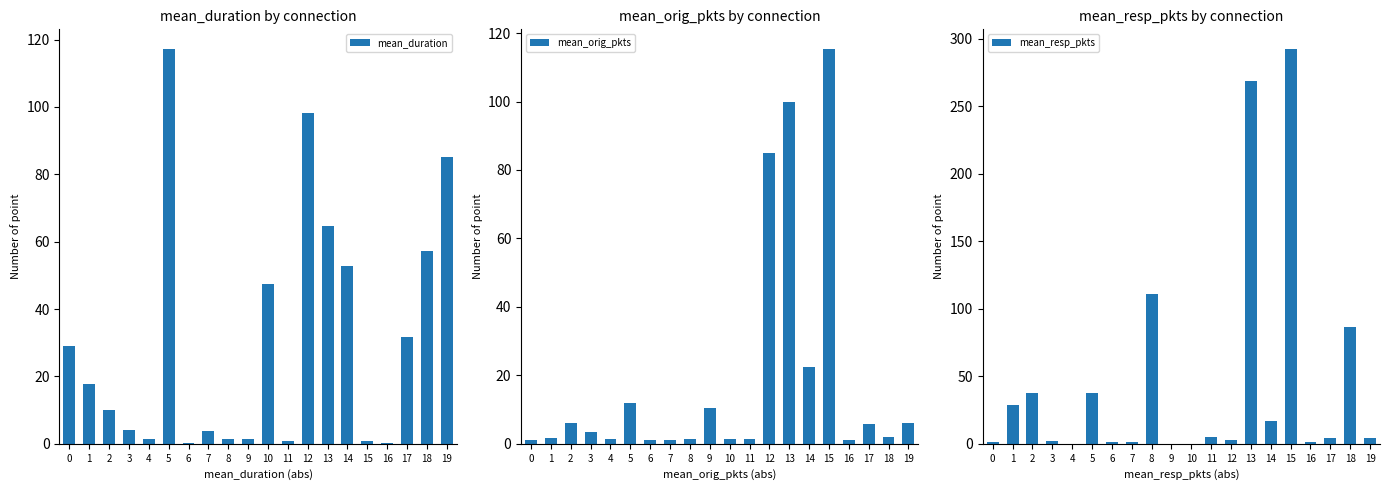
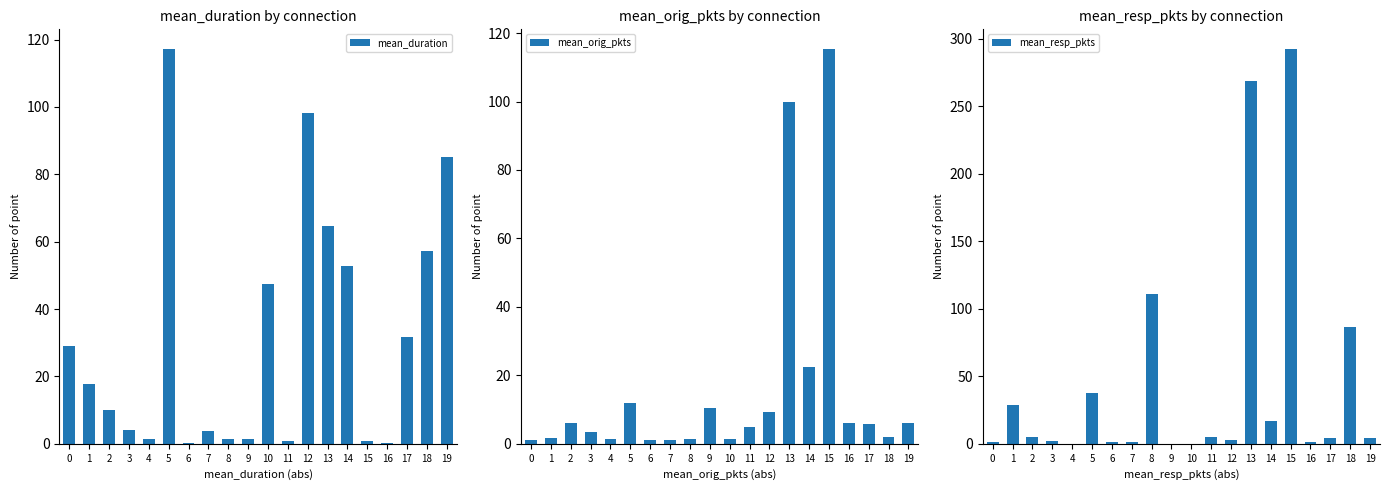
  {
    "mean_duration by connection": {
      "0": 29,
      "1": 18,
      "2": 10,
      "3": 4,
      "4": 2,
      "5": 117,
      "7": 4,
      "8": 2,
      "9": 1,
      "10": 47,
      "11": 1,
      "12": 98,
      "13": 65,
      "14": 53,
      "15": 1,
      "17": 32,
      "18": 57,
      "19": 85
    },
    "mean_orig_pkts by connection": {
      "0": 1,
      "1": 2,
      "2": 6,
      "3": 3,
      "4": 2,
      "5": 12,
      "6": 1,
      "7": 1,
      "8": 2,
      "9": 11,
      "10": 2,
-     "11": 2,
-     "12": 85,
+     "11": 5,
+     "12": 9,
      "13": 100,
      "14": 23,
      "15": 115,
-     "16": 1,
+     "16": 6,
      "17": 6,
      "18": 2,
      "19": 6
    },
    "mean_resp_pkts by connection": {
      "1": 29,
-     "2": 38,
+     "2": 5,
      "4": 0,
      "5": 38,
      "8": 111,
      "9": 0,
      "10": 0,
      "11": 5,
      "12": 3,
      "13": 269,
      "14": 17,
      "15": 292,
      "17": 5,
      "18": 86,
      "19": 4
    }
  }
